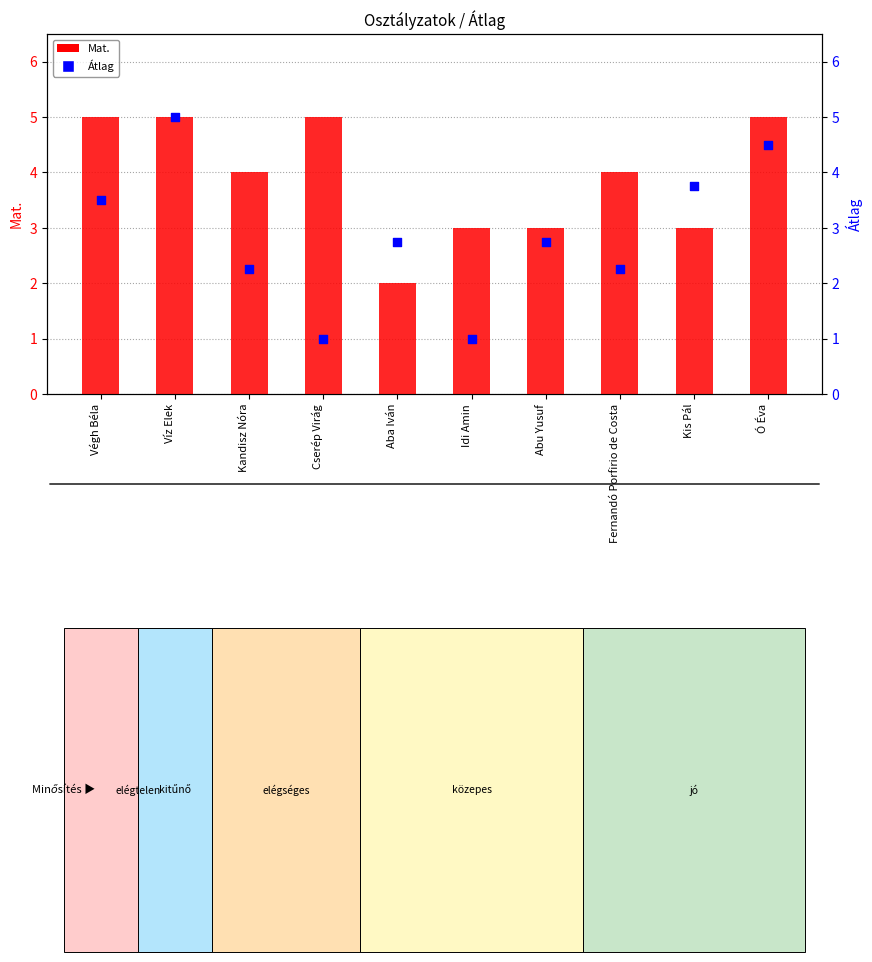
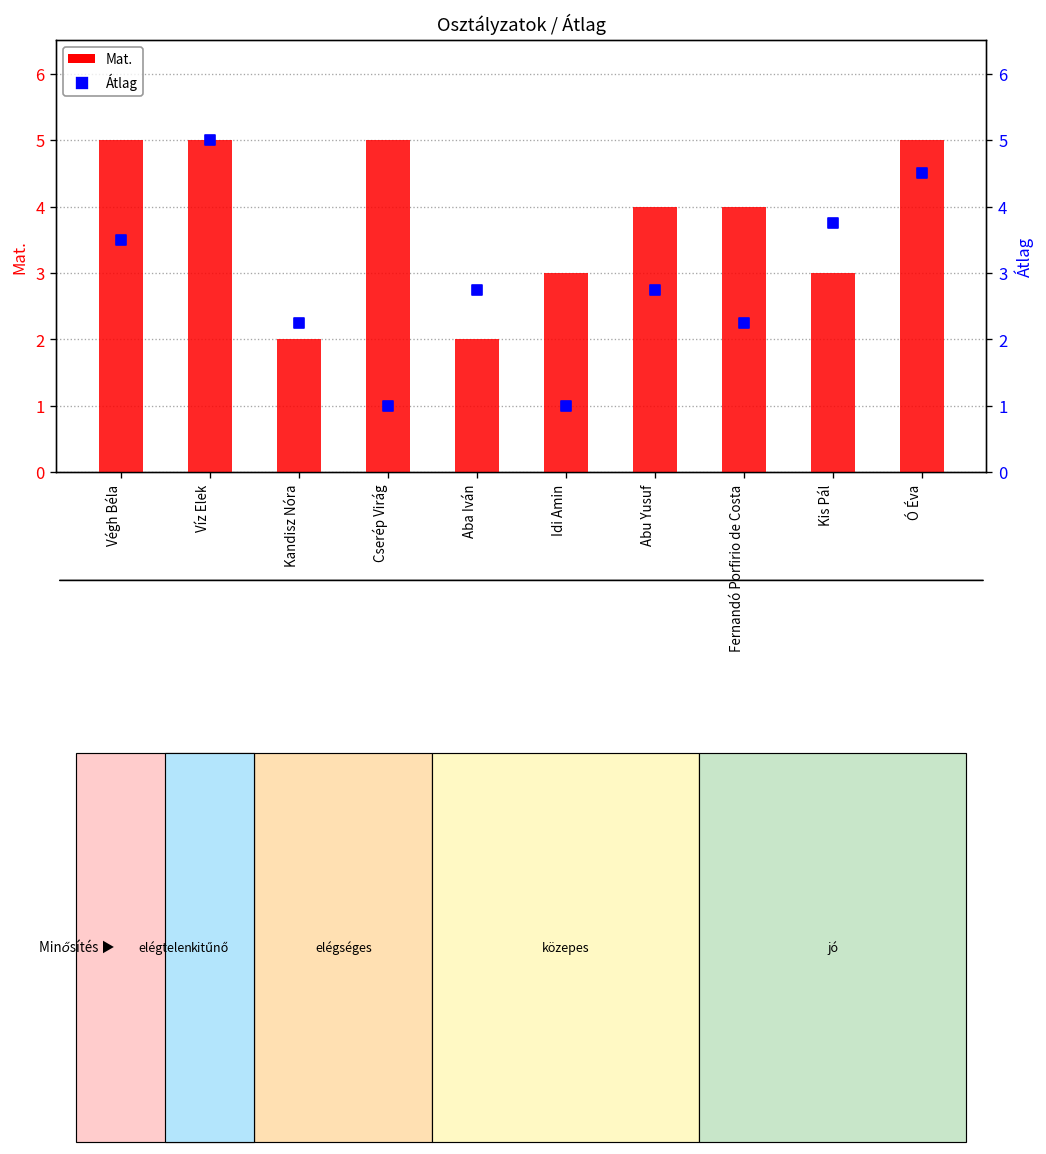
  {
    "Mat.": {
      "Végh Béla": 5,
      "Víz Elek": 5,
-     "Kandisz Nóra": 4,
+     "Kandisz Nóra": 2,
      "Cserép Virág": 5,
      "Aba Iván": 2,
      "Idi Amin": 3,
-     "Abu Yusuf": 3,
+     "Abu Yusuf": 4,
      "Fernandó Porfirio de Costa": 4,
      "Kis Pál": 3,
      "Ó Éva": 5
    }
  }
